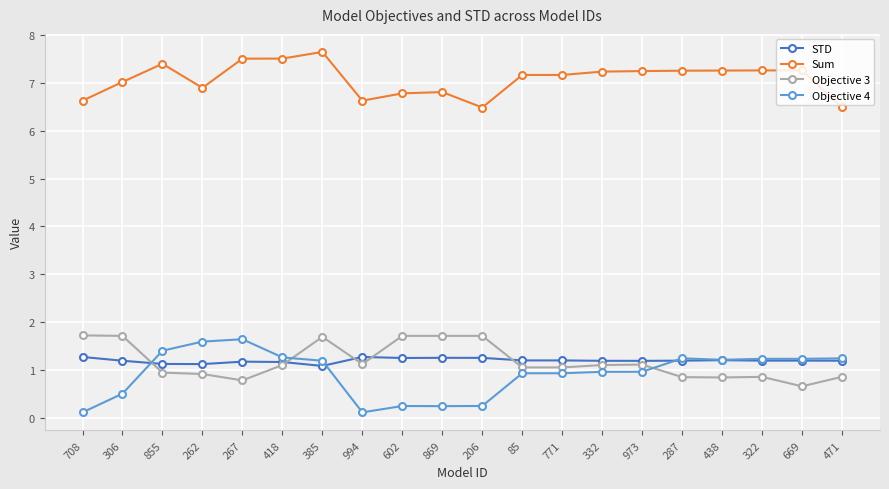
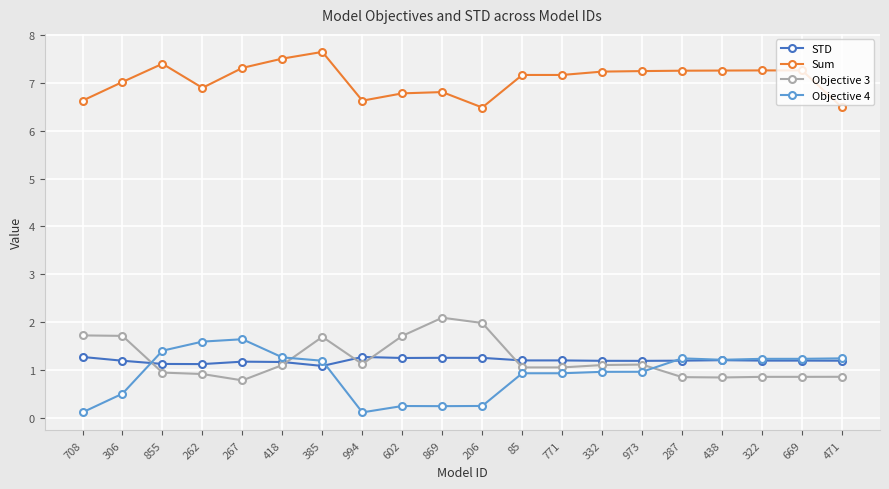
  {
    "Sum": {
      "708": 6.6,
      "306": 7.0,
      "855": 7.4,
      "262": 6.9,
-     "267": 7.5,
+     "267": 7.3,
      "418": 7.5,
      "385": 7.7,
      "994": 6.6,
      "602": 6.8,
      "869": 6.8,
      "206": 6.5,
      "85": 7.2,
      "771": 7.2,
      "332": 7.2,
      "973": 7.2,
      "287": 7.3,
      "438": 7.3,
      "322": 7.3,
      "471": 6.5
    },
    "Objective 3": {
      "708": 1.7,
      "306": 1.7,
      "855": 0.9,
      "262": 0.9,
      "267": 0.8,
      "418": 1.1,
      "385": 1.7,
      "994": 1.1,
      "602": 1.7,
-     "869": 1.7,
-     "206": 1.7,
+     "869": 2.1,
+     "206": 2.0,
      "85": 1.1,
      "771": 1.1,
      "332": 1.1,
      "973": 1.1,
      "287": 0.8,
      "438": 0.8,
      "322": 0.9,
-     "669": 0.7,
+     "669": 0.9,
      "471": 0.9
    }
  }
